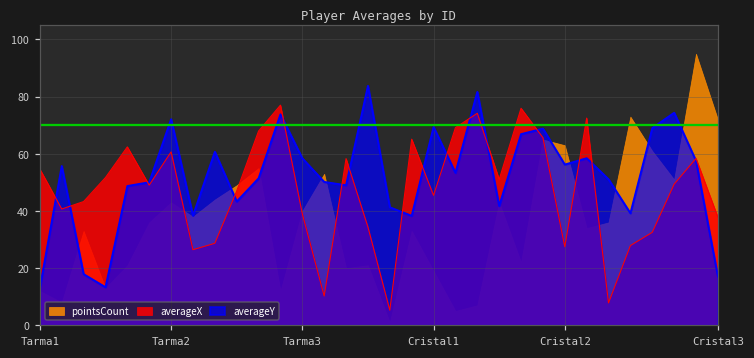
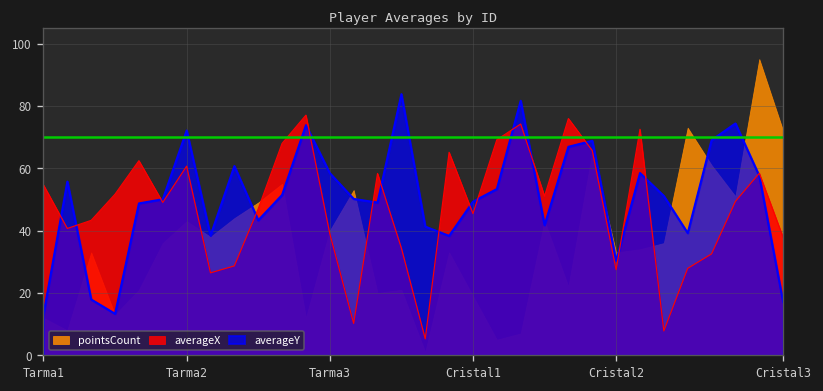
  {
    "pointsCount": {
      "Tarma1": 12,
      "Tarma2": 43,
      "Cristal1": 19,
-     "Cristal2": 63,
+     "Cristal2": 33,
      "Cristal3": 72
    },
    "averageX": {
      "Tarma1": 55,
      "Tarma2": 61,
      "Cristal1": 45,
      "Cristal2": 27,
      "Cristal3": 38
    },
    "averageY": {
      "Tarma1": 13,
      "Tarma2": 72,
      "Tarma3": 58,
-     "Cristal1": 69,
-     "Cristal2": 56,
+     "Cristal1": 49,
+     "Cristal2": 30,
      "Cristal3": 17
    }
  }
